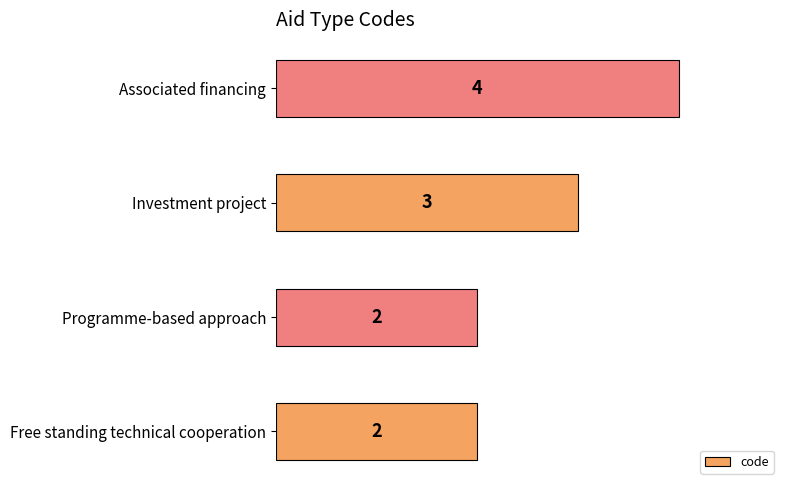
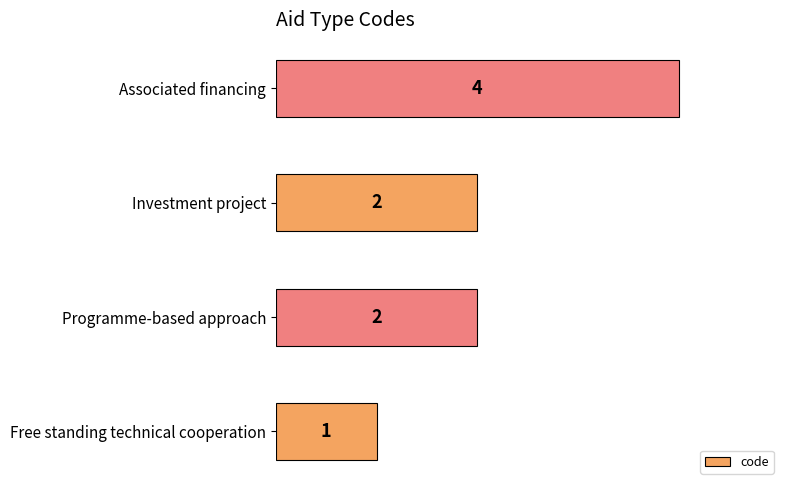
  {
    "Associated financing": 4,
-   "Investment project": 3,
+   "Investment project": 2,
    "Programme-based approach": 2,
-   "Free standing technical cooperation": 2
+   "Free standing technical cooperation": 1
  }
